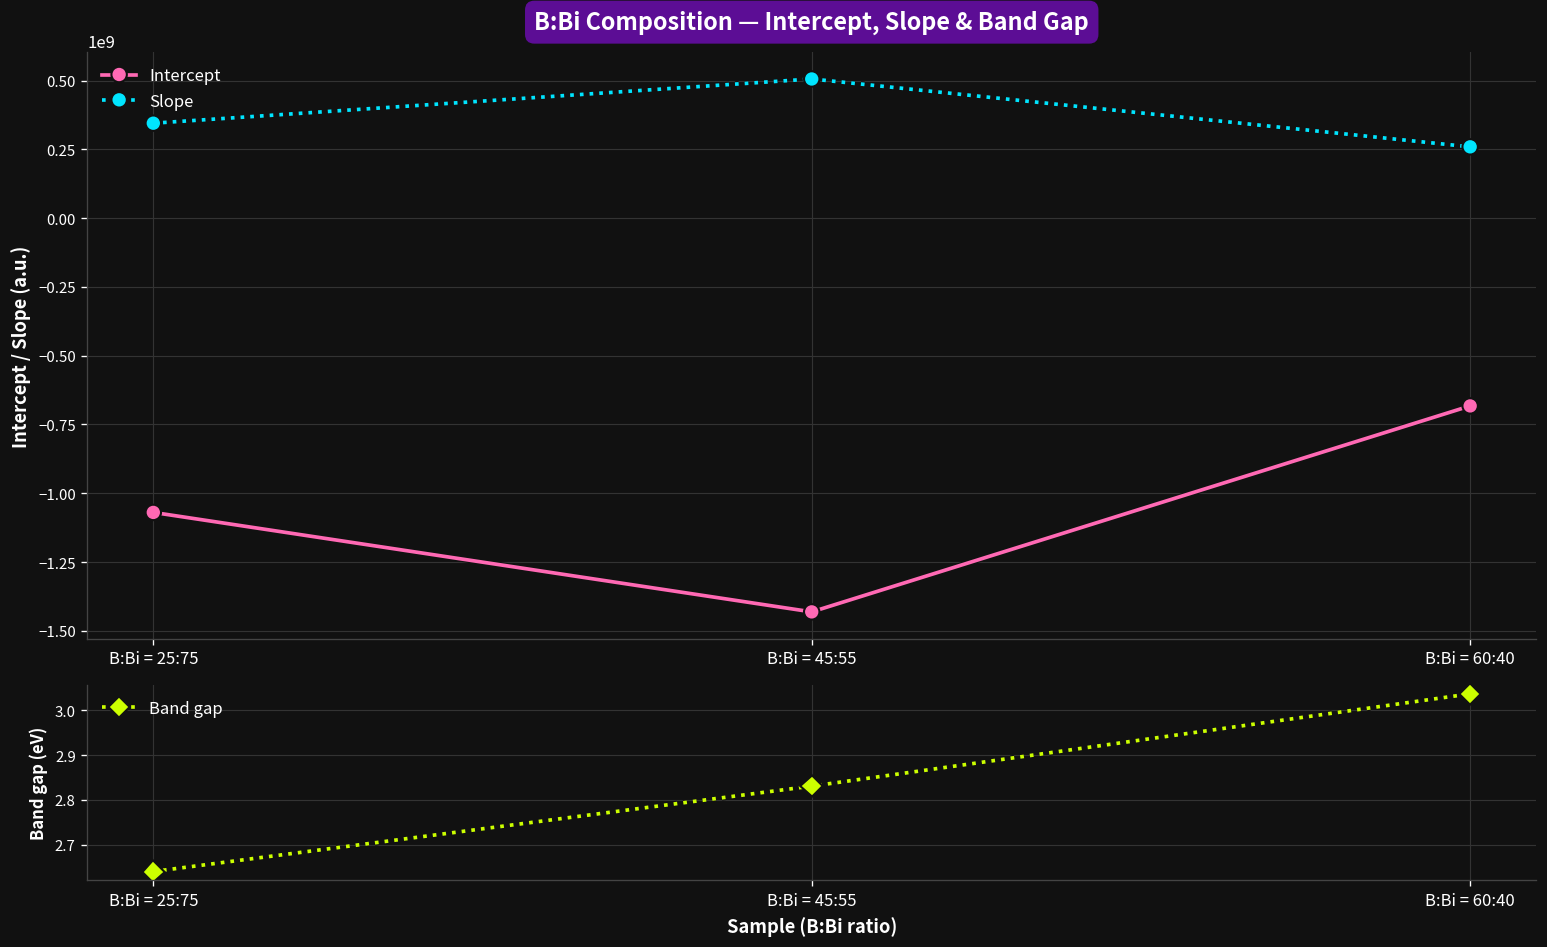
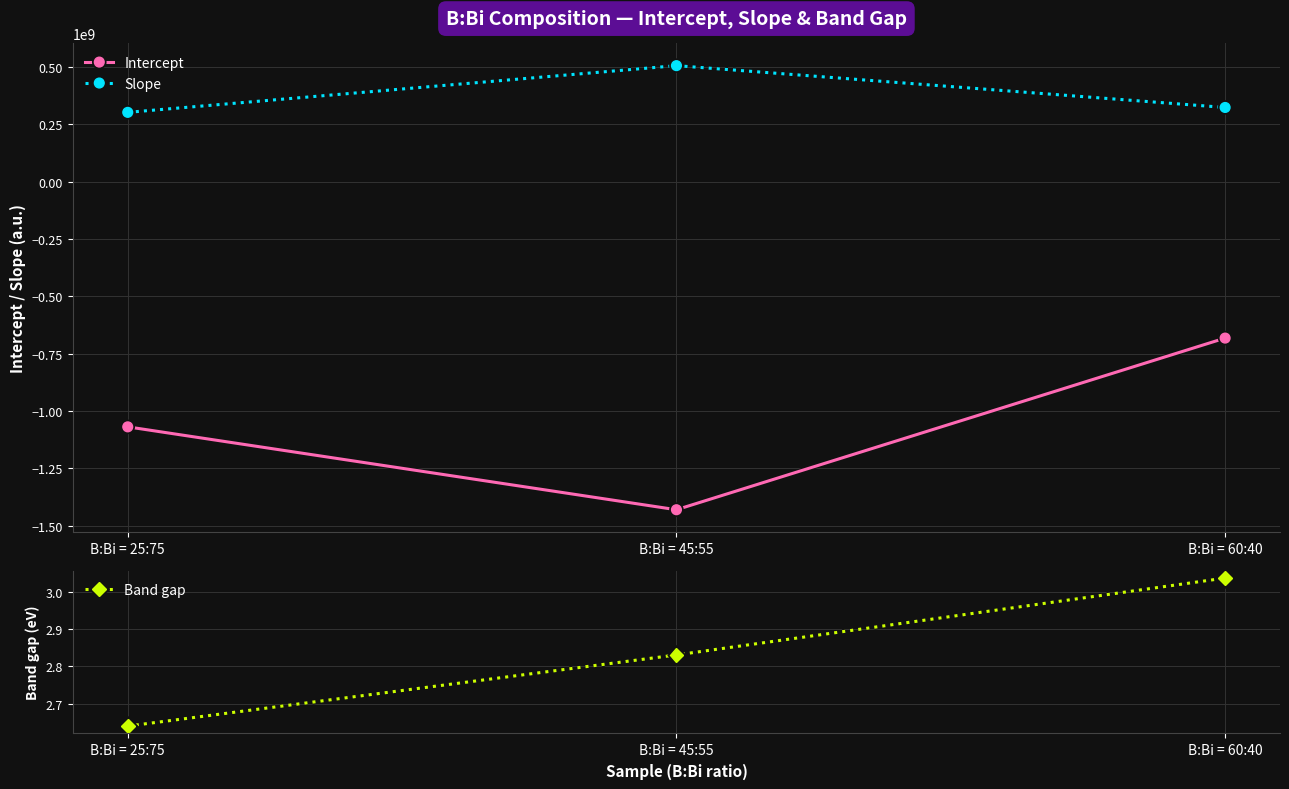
  {
    "B:Bi Composition — Intercept, Slope & Band Gap": {
      "Intercept": {
        "B:Bi = 25:75": -1070000000,
        "B:Bi = 45:55": -1430000000,
        "B:Bi = 60:40": -680000000
      },
      "Slope": {
-       "B:Bi = 25:75": 340000000,
+       "B:Bi = 25:75": 300000000,
        "B:Bi = 45:55": 510000000,
-       "B:Bi = 60:40": 260000000
+       "B:Bi = 60:40": 320000000
      }
    }
  }
